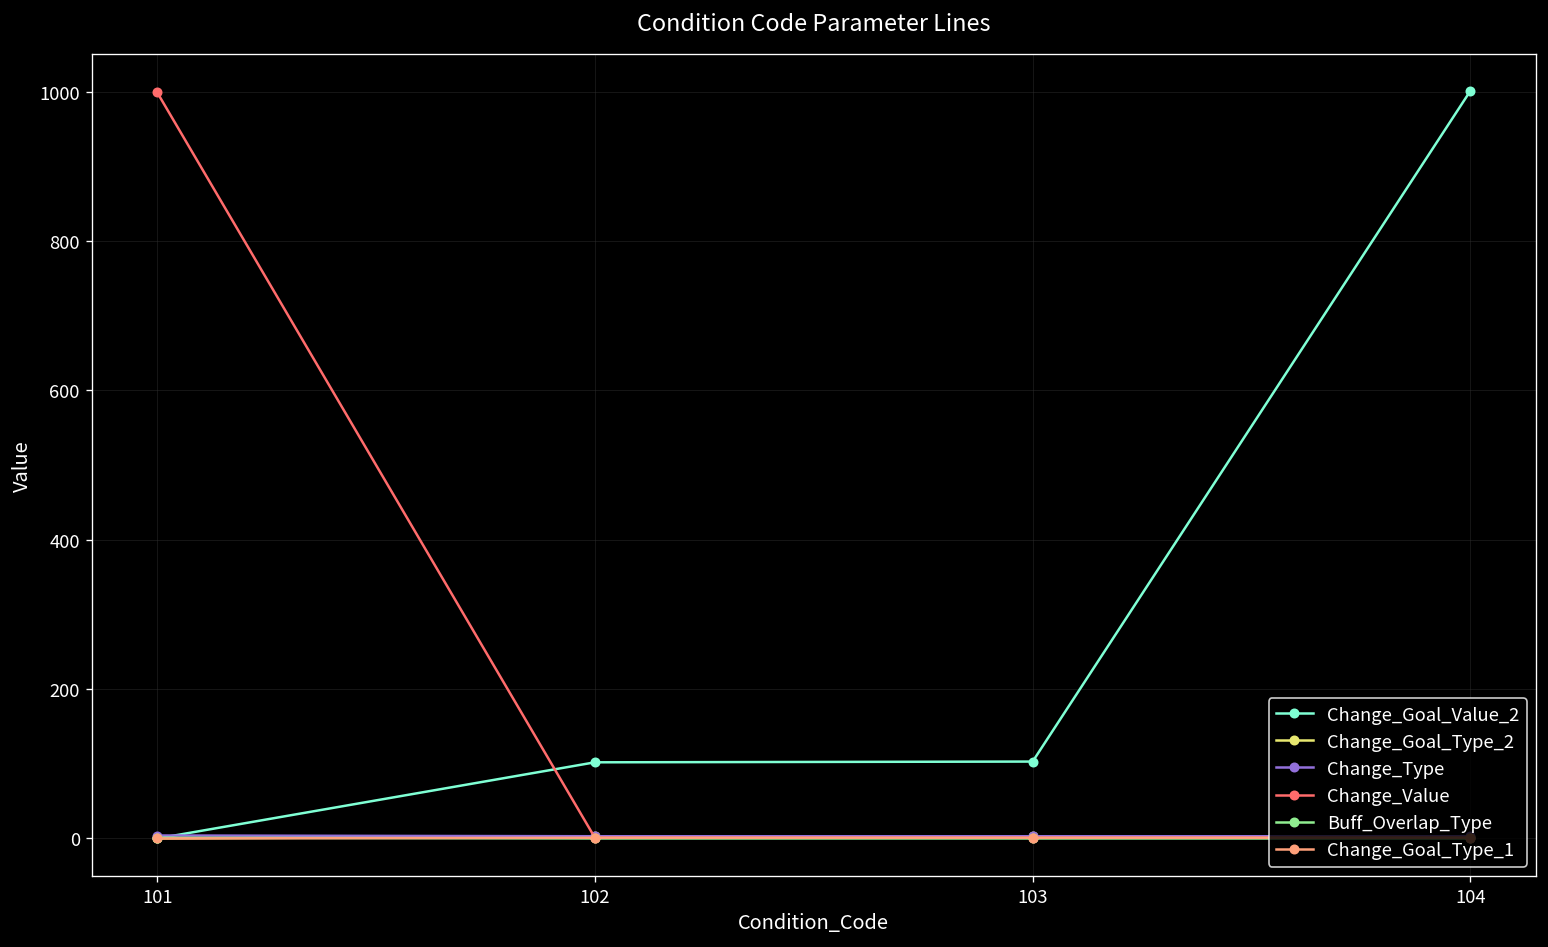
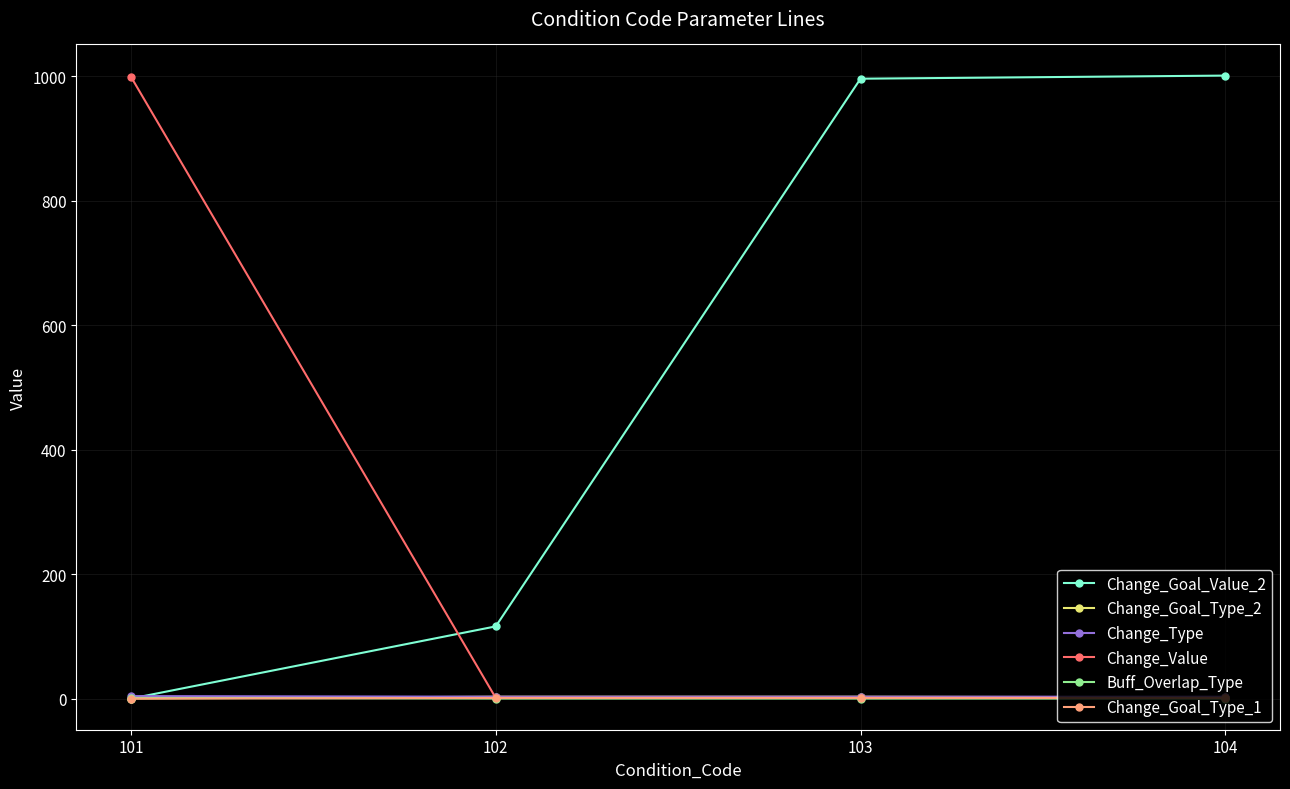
  {
    "Change_Goal_Value_2": {
-     "102": 100,
-     "103": 100,
+     "102": 120,
+     "103": 1000,
      "104": 1000
    }
  }
